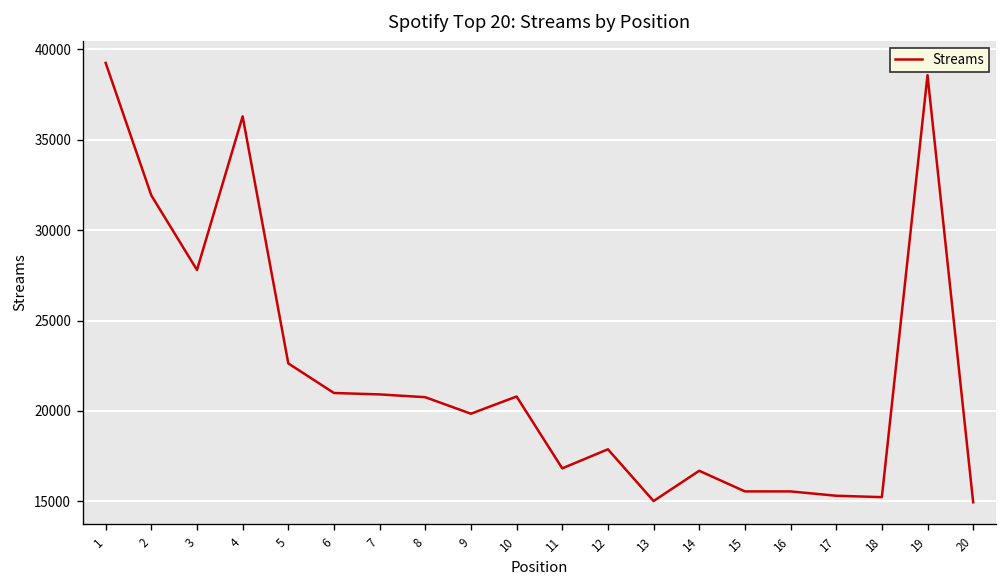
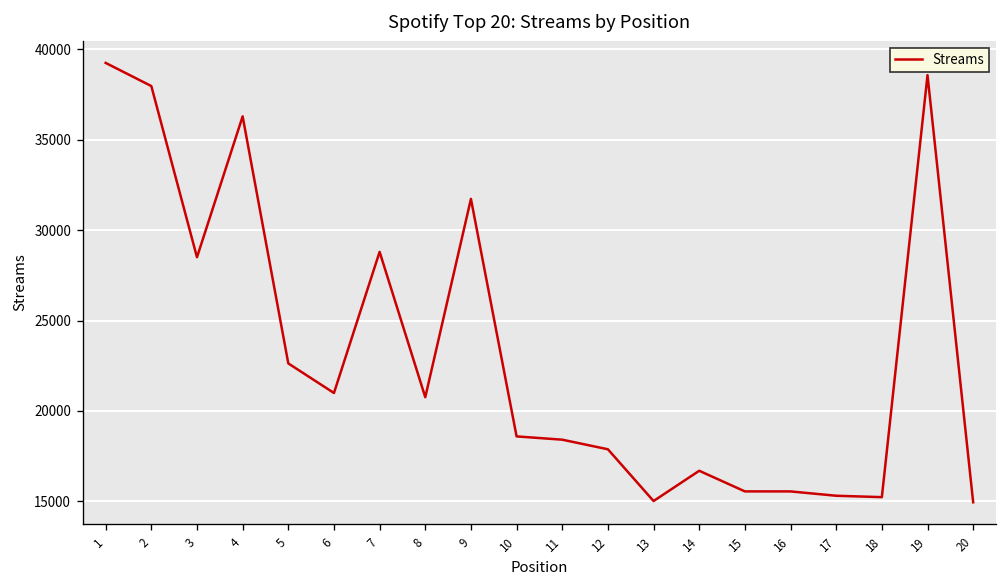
  {
    "1": 39200,
-   "2": 31900,
-   "3": 27800,
+   "2": 38000,
+   "3": 28500,
    "4": 36300,
    "5": 22600,
    "6": 21000,
-   "7": 20900,
+   "7": 28800,
    "8": 20800,
-   "9": 19800,
-   "10": 20800,
-   "11": 16800,
+   "9": 31700,
+   "10": 18600,
+   "11": 18400,
    "12": 17900,
    "13": 15000,
    "14": 16700,
    "15": 15600,
    "16": 15600,
    "17": 15300,
    "18": 15200,
    "19": 38600,
    "20": 14900
  }
